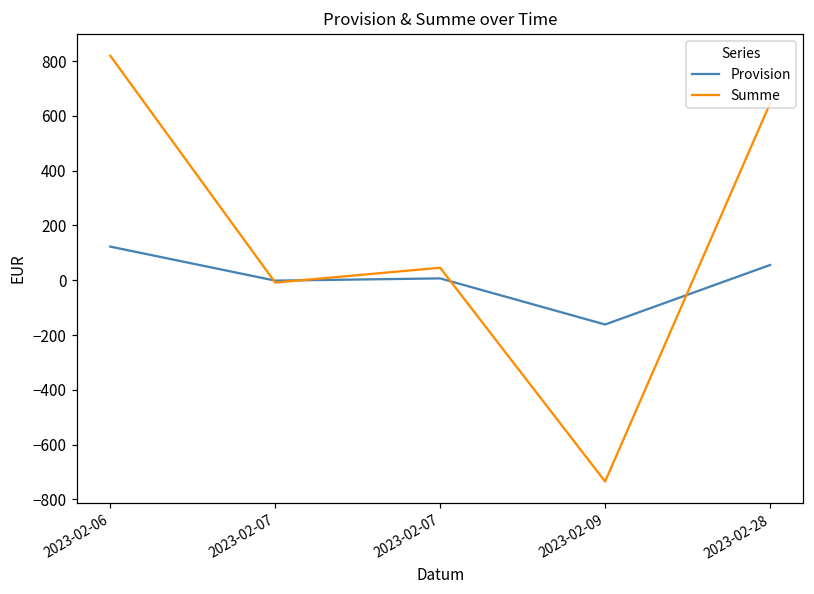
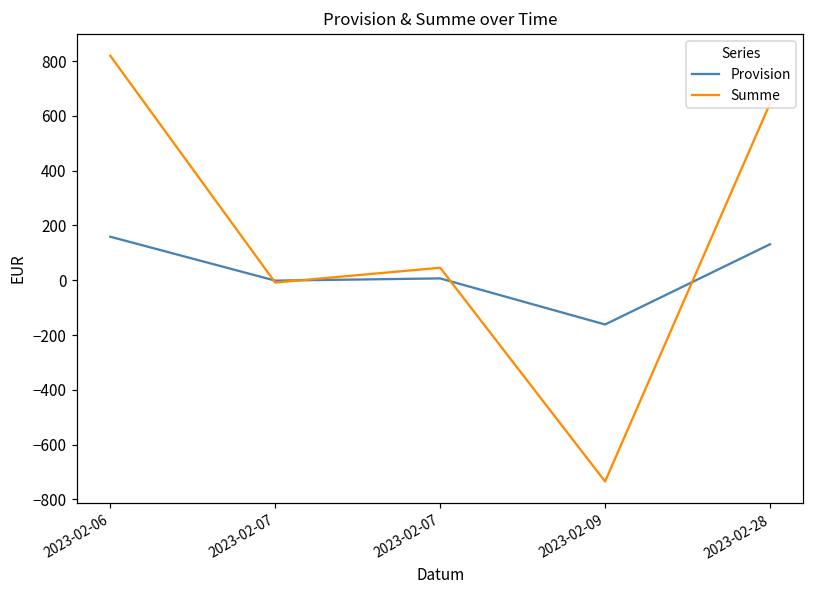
  {
    "Provision": {
-     "2023-02-06": 120,
+     "2023-02-06": 160,
      "2023-02-09": -160,
-     "2023-02-28": 60
+     "2023-02-28": 130
    },
    "Summe": {
      "2023-02-06": 820,
      "2023-02-09": -730
    }
  }
